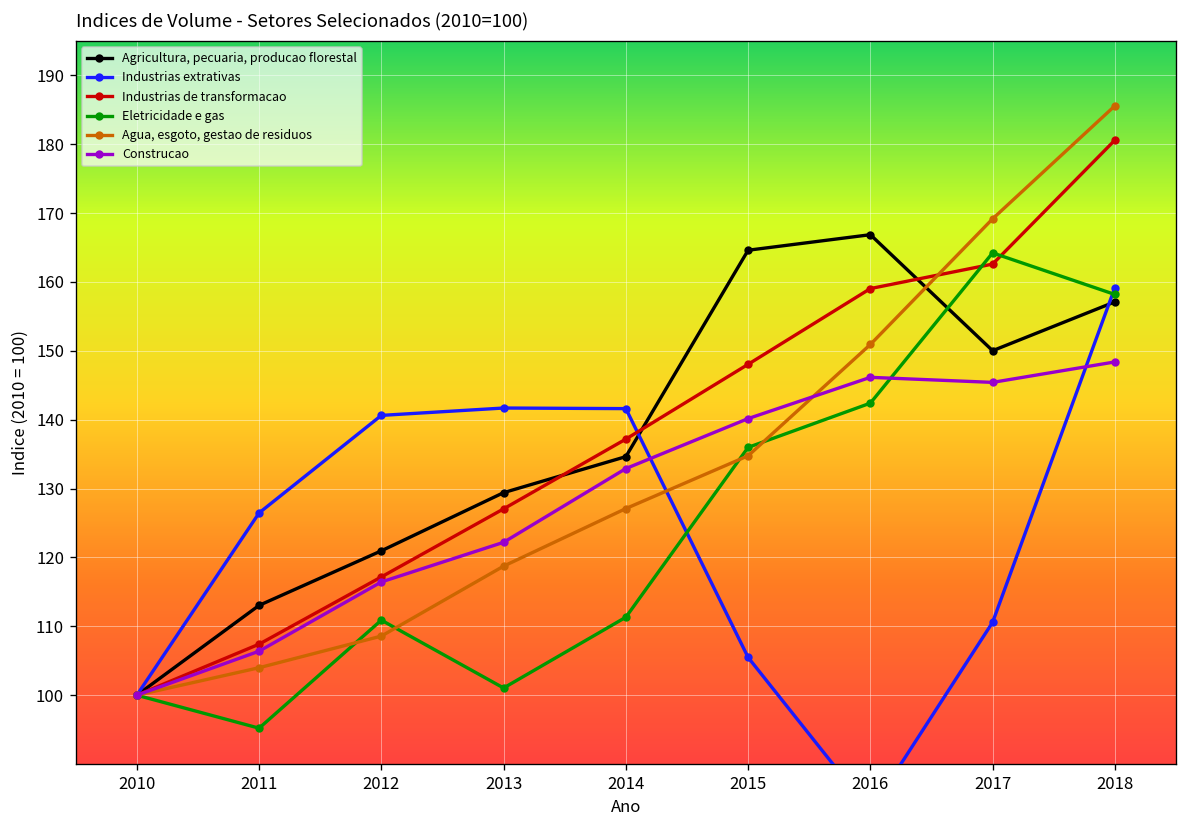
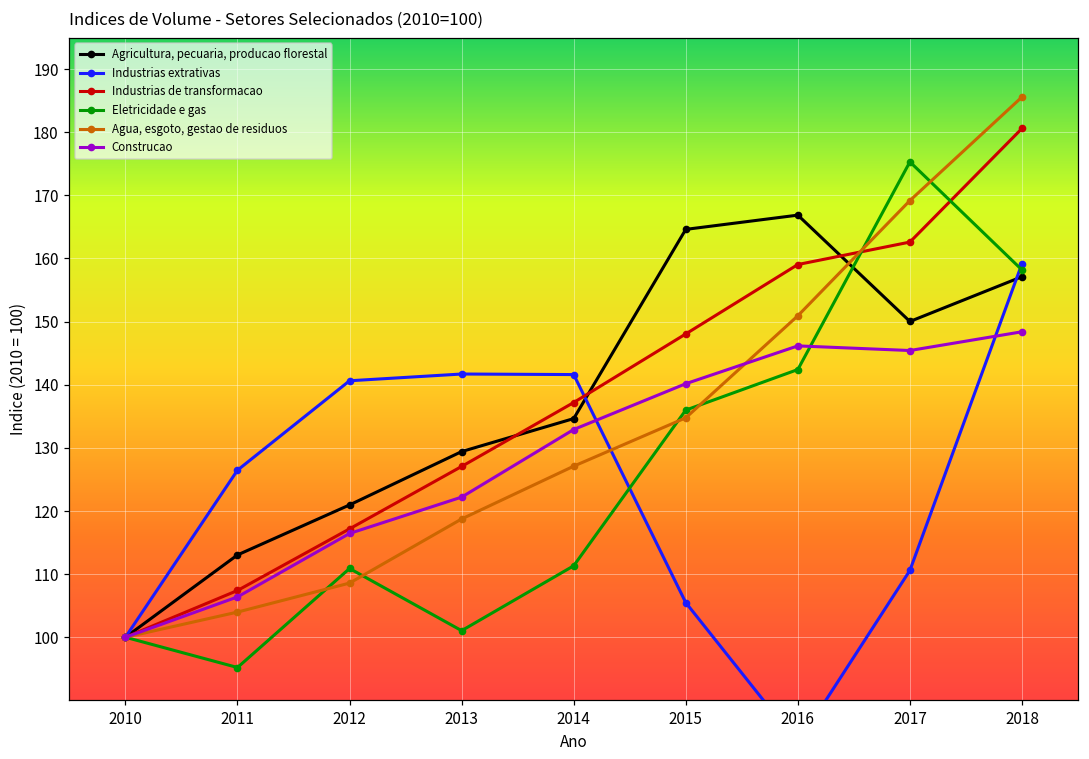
  {
    "Agricultura, pecuaria, producao florestal": {
      "2011": 113,
      "2012": 121,
      "2013": 129,
      "2014": 135,
      "2015": 165,
      "2016": 167,
      "2017": 150,
      "2018": 157
    },
    "Industrias extrativas": {
      "2011": 126,
      "2012": 141,
      "2013": 142,
      "2014": 142,
      "2015": 105,
      "2017": 111,
      "2018": 159
    },
    "Industrias de transformacao": {
      "2011": 107,
      "2012": 117,
      "2013": 127,
      "2014": 137,
      "2015": 148,
      "2016": 159,
      "2017": 163,
      "2018": 181
    },
    "Eletricidade e gas": {
      "2011": 95,
      "2012": 111,
      "2013": 101,
      "2014": 111,
      "2015": 136,
      "2016": 142,
-     "2017": 164,
+     "2017": 175,
      "2018": 158
    },
    "Agua, esgoto, gestao de residuos": {
      "2011": 104,
      "2012": 109,
      "2013": 119,
      "2014": 127,
      "2015": 135,
      "2016": 151,
      "2017": 169,
      "2018": 186
    },
    "Construcao": {
      "2011": 106,
      "2012": 116,
      "2013": 122,
      "2014": 133,
      "2015": 140,
      "2016": 146,
      "2017": 145,
      "2018": 148
    }
  }
